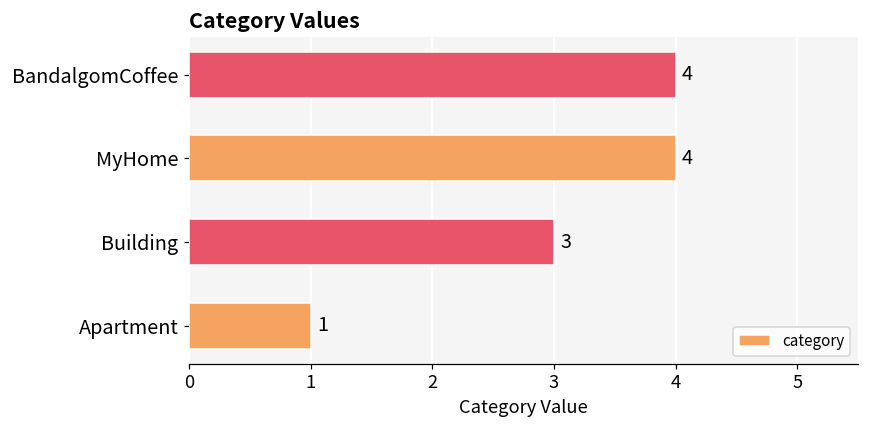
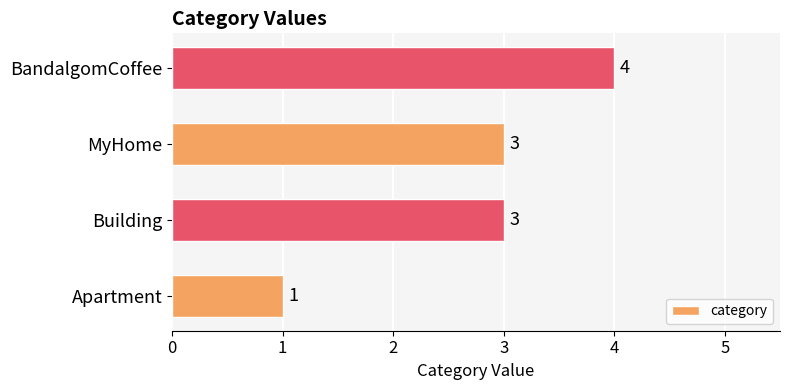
  {
    "BandalgomCoffee": 4,
-   "MyHome": 4,
+   "MyHome": 3,
    "Building": 3,
    "Apartment": 1
  }
